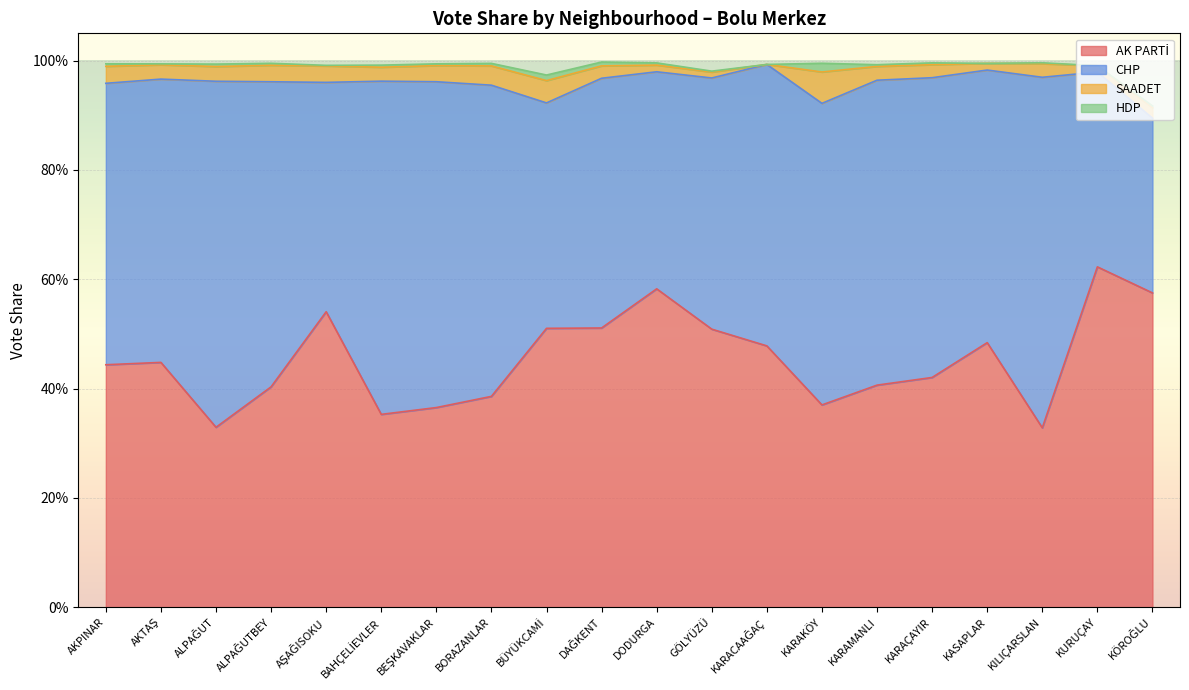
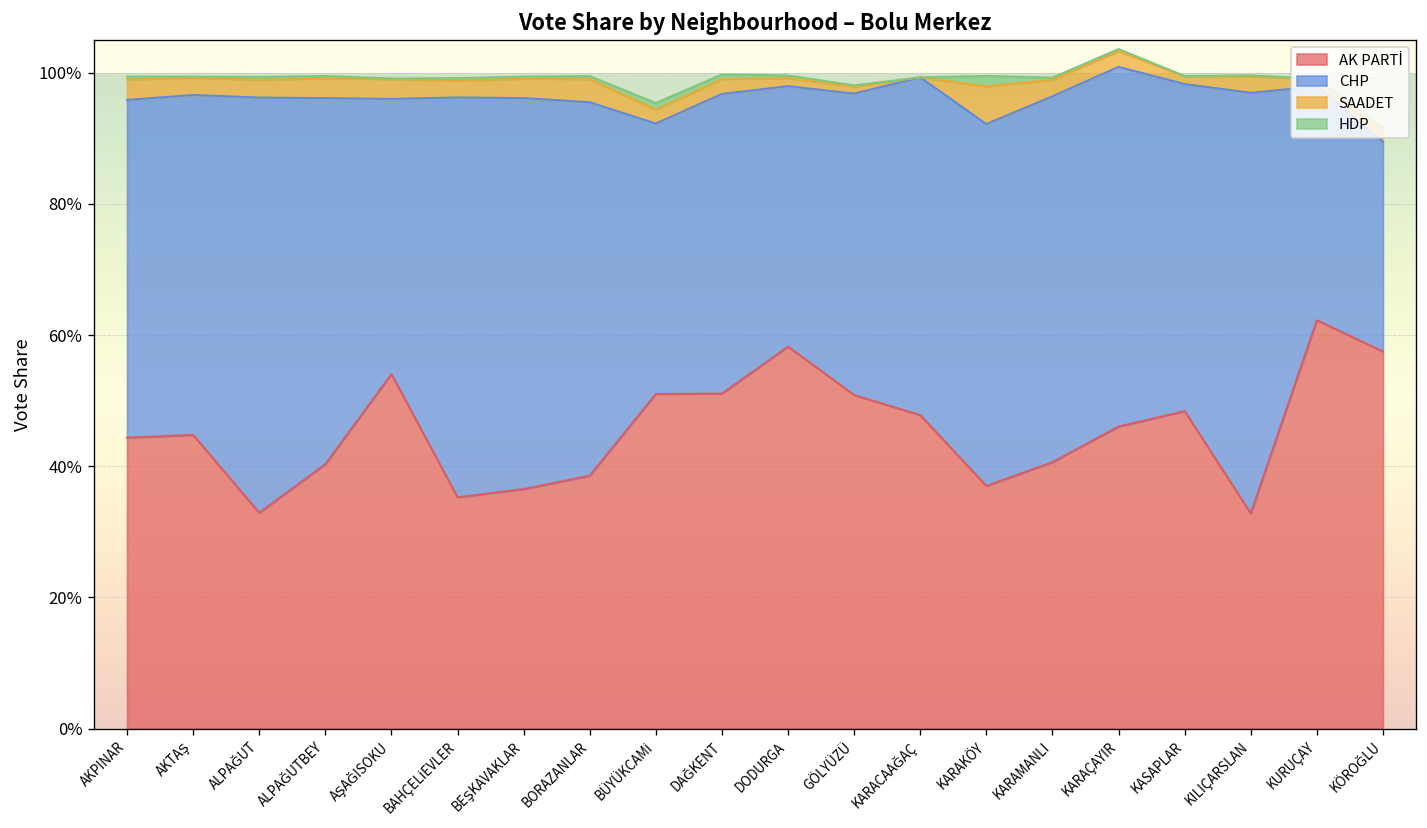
  {
    "AK PARTİ": {
      "AKPINAR": "44%",
      "AKTAŞ": "45%",
      "ALPAĞUT": "33%",
      "ALPAĞUTBEY": "40%",
      "AŞAĞISOKU": "54%",
      "BAHÇELİEVLER": "35%",
      "BEŞKAVAKLAR": "37%",
      "BORAZANLAR": "39%",
      "BÜYÜKCAMİ": "51%",
      "DAĞKENT": "51%",
      "DODURGA": "58%",
      "GÖLYÜZÜ": "51%",
      "KARACAAĞAÇ": "48%",
      "KARAKÖY": "37%",
      "KARAMANLI": "41%",
-     "KARAÇAYIR": "42%",
+     "KARAÇAYIR": "46%",
      "KASAPLAR": "48%",
      "KILIÇARSLAN": "33%",
      "KURUÇAY": "62%",
      "KÖROĞLU": "58%"
    },
    "CHP": {
      "AKPINAR": "51%",
      "AKTAŞ": "52%",
      "ALPAĞUT": "63%",
      "ALPAĞUTBEY": "56%",
      "AŞAĞISOKU": "42%",
      "BAHÇELİEVLER": "61%",
      "BEŞKAVAKLAR": "60%",
      "BORAZANLAR": "57%",
      "BÜYÜKCAMİ": "41%",
      "DAĞKENT": "46%",
      "DODURGA": "40%",
      "GÖLYÜZÜ": "46%",
      "KARAKÖY": "55%",
      "KARAMANLI": "56%",
      "KARAÇAYIR": "55%",
      "KASAPLAR": "50%",
      "KILIÇARSLAN": "64%"
    },
    "SAADET": {
      "BORAZANLAR": "4%",
-     "BÜYÜKCAMİ": "4%",
+     "BÜYÜKCAMİ": "2%",
      "DAĞKENT": "2%",
      "KARAKÖY": "6%"
    },
    "HDP": {
      "BORAZANLAR": "0%",
      "BÜYÜKCAMİ": "1%",
      "DAĞKENT": "1%",
      "KARAKÖY": "2%"
    }
  }
